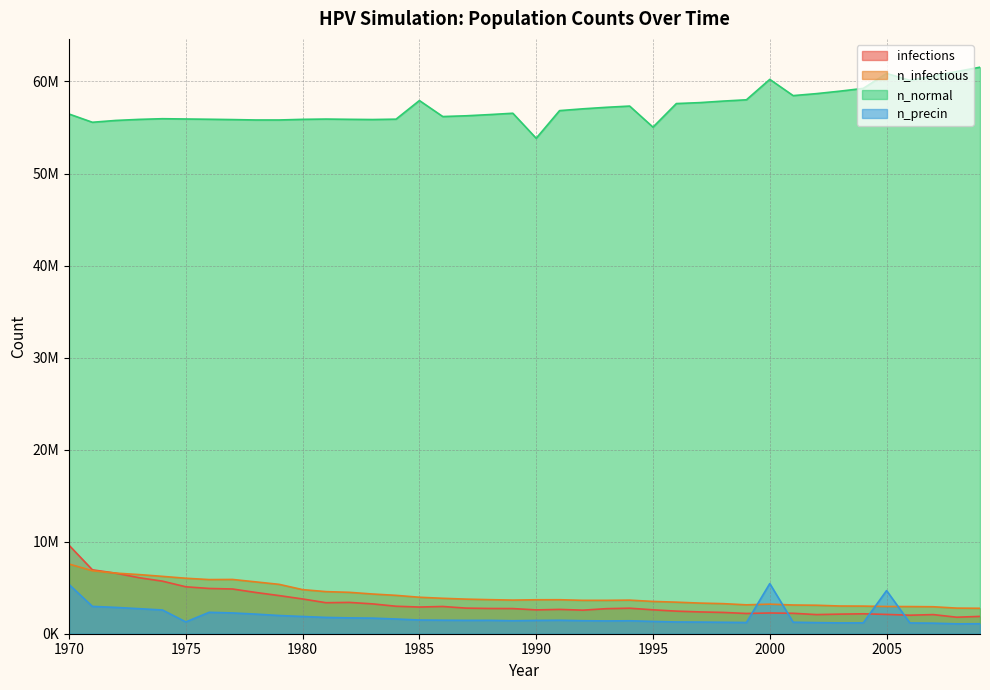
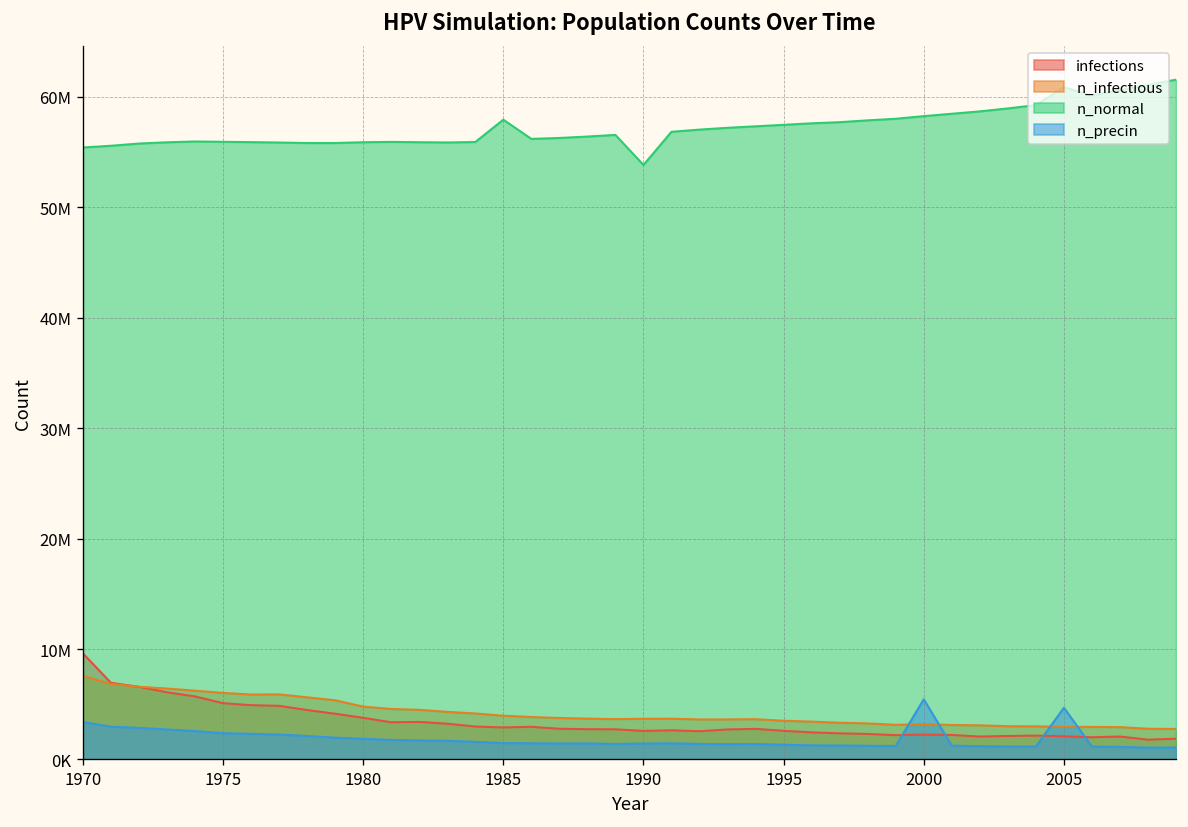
  {
    "n_normal": {
-     "1970": 56000000,
+     "1970": 55000000,
      "1975": 56000000,
      "1980": 56000000,
      "1985": 58000000,
      "1990": 54000000,
-     "1995": 55000000,
-     "2000": 60000000
+     "1995": 57000000,
+     "2000": 58000000
    },
    "n_precin": {
-     "1970": 5000000,
-     "1975": 1000000,
+     "1970": 3000000,
+     "1975": 2000000,
      "1980": 2000000,
      "1985": 1000000,
      "1990": 1000000,
      "1995": 1000000,
      "2000": 5000000,
      "2005": 5000000
    }
  }
